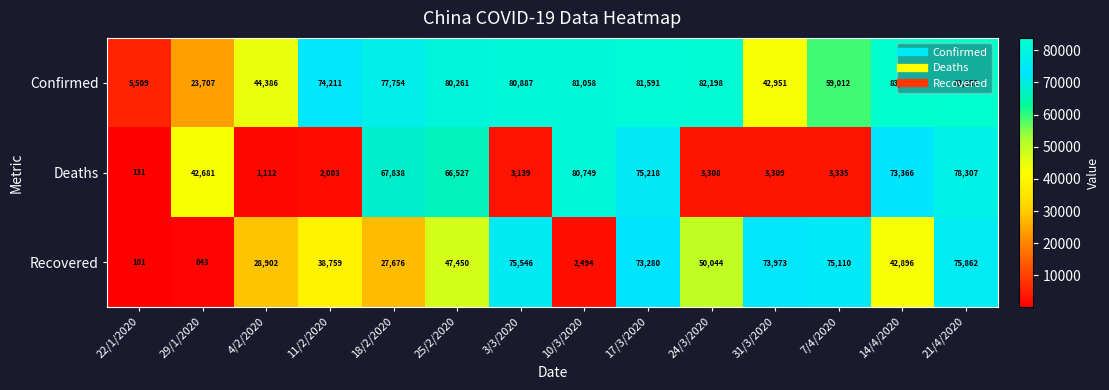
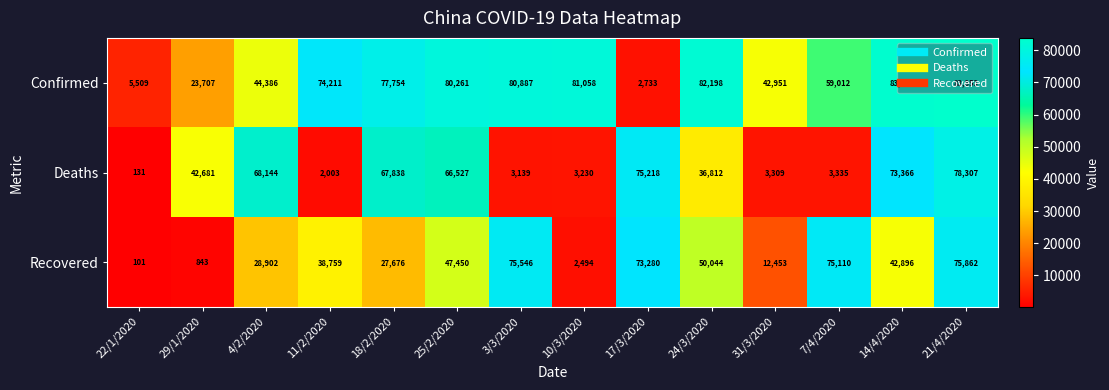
  {
    "Confirmed": {
      "22/1/2020": "5,509",
      "29/1/2020": "23,707",
      "4/2/2020": "44,386",
      "11/2/2020": "74,211",
      "18/2/2020": "77,754",
      "25/2/2020": "80,261",
      "3/3/2020": "80,887",
      "10/3/2020": "81,058",
-     "17/3/2020": "81,591",
+     "17/3/2020": "2,733",
      "24/3/2020": "82,198",
      "31/3/2020": "42,951",
      "7/4/2020": "59,012"
    },
    "Deaths": {
      "22/1/2020": "131",
      "29/1/2020": "42,681",
-     "4/2/2020": "1,112",
+     "4/2/2020": "68,144",
      "11/2/2020": "2,003",
      "18/2/2020": "67,838",
      "25/2/2020": "66,527",
      "3/3/2020": "3,139",
-     "10/3/2020": "80,749",
+     "10/3/2020": "3,230",
      "17/3/2020": "75,218",
-     "24/3/2020": "3,308",
+     "24/3/2020": "36,812",
      "31/3/2020": "3,309",
      "7/4/2020": "3,335",
      "14/4/2020": "73,366",
      "21/4/2020": "78,307"
    },
    "Recovered": {
      "22/1/2020": "101",
      "29/1/2020": "843",
      "4/2/2020": "28,902",
      "11/2/2020": "38,759",
      "18/2/2020": "27,676",
      "25/2/2020": "47,450",
      "3/3/2020": "75,546",
      "10/3/2020": "2,494",
      "17/3/2020": "73,280",
      "24/3/2020": "50,044",
-     "31/3/2020": "73,973",
+     "31/3/2020": "12,453",
      "7/4/2020": "75,110",
      "14/4/2020": "42,896",
      "21/4/2020": "75,862"
    }
  }
